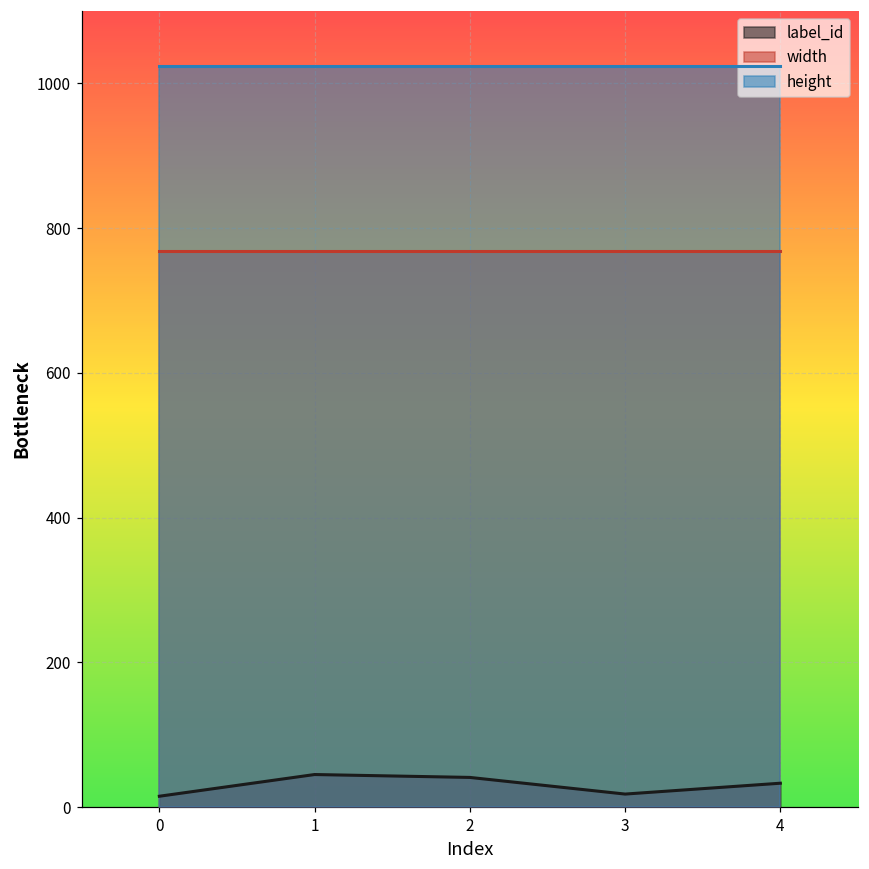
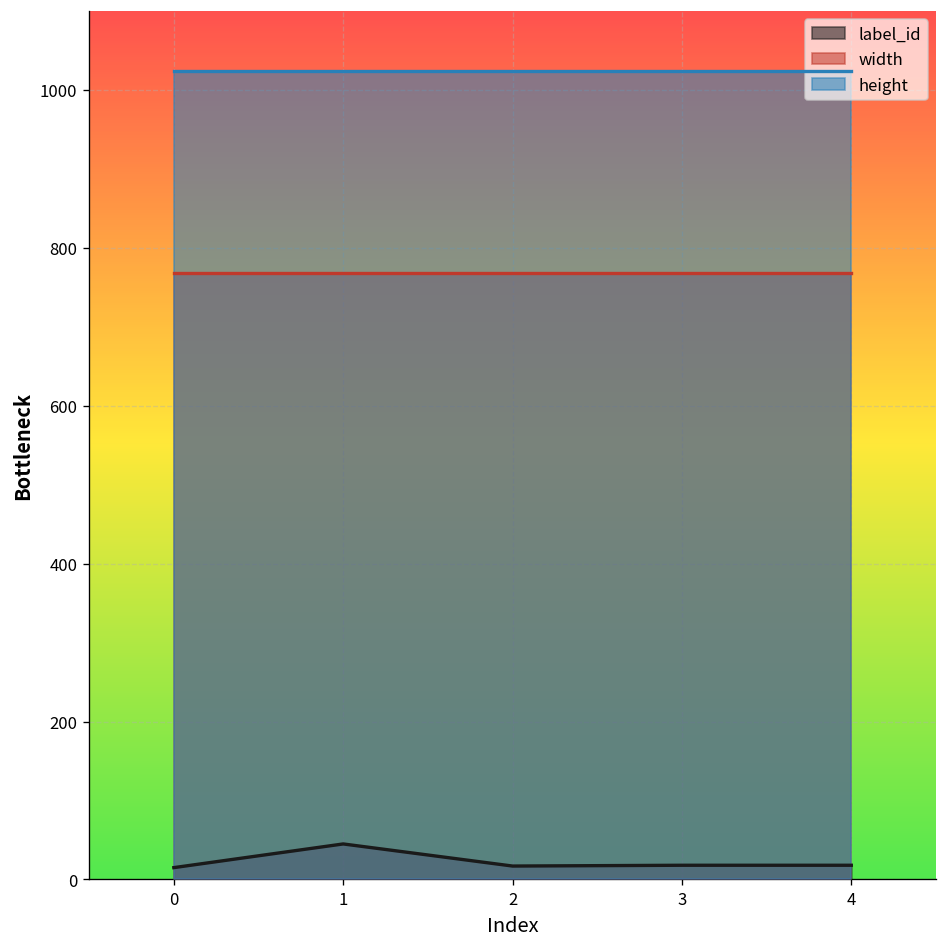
  {
    "label_id": {
      "0": 20,
      "1": 50,
-     "2": 40,
+     "2": 20,
      "3": 20,
-     "4": 30
+     "4": 20
    },
    "width": {
      "0": 770,
      "1": 770,
      "2": 770,
      "3": 770,
      "4": 770
    },
    "height": {
      "0": 1020,
      "1": 1020,
      "2": 1020,
      "3": 1020
    }
  }
